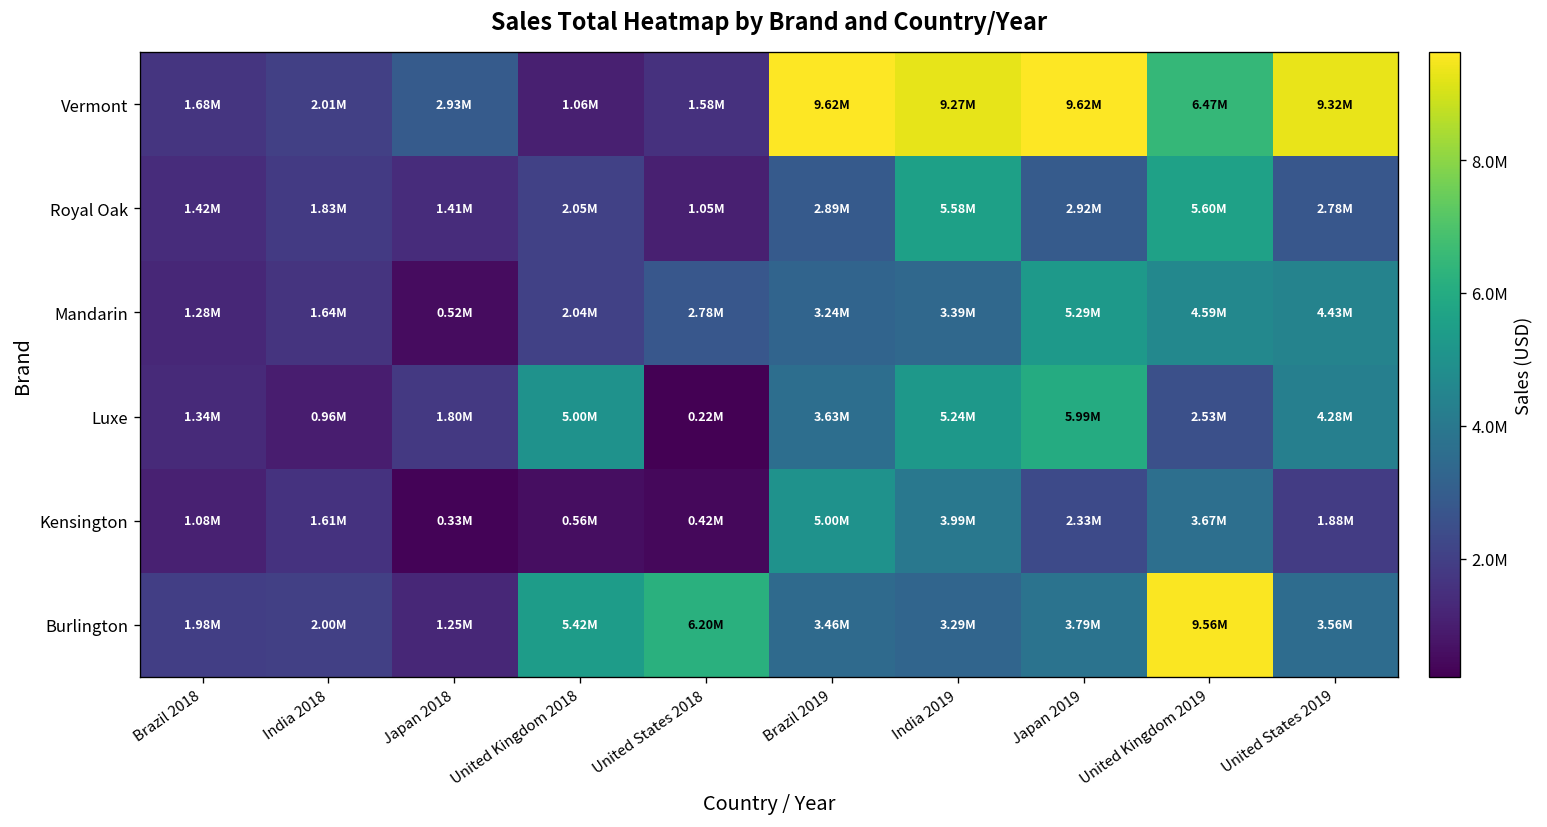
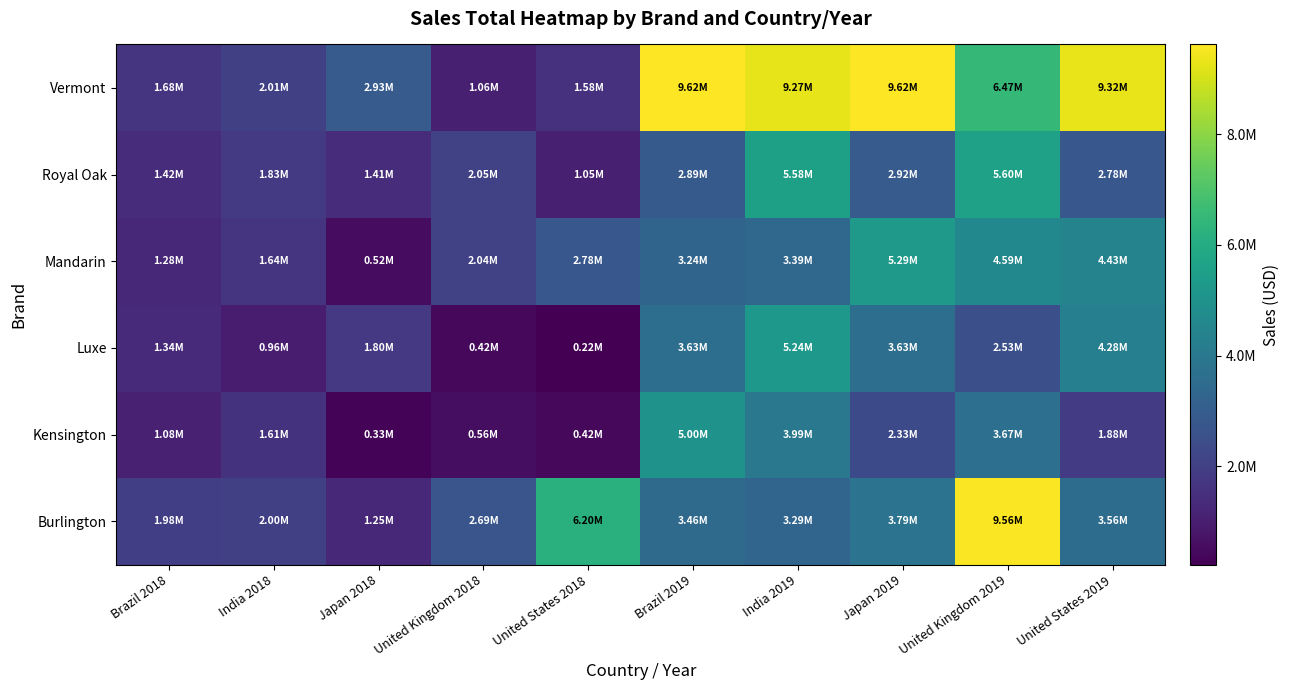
  {
    "Vermont": {
      "Brazil 2018": "1.68M",
      "India 2018": "2.01M",
      "Japan 2018": "2.93M",
      "United Kingdom 2018": "1.06M",
      "United States 2018": "1.58M",
      "Brazil 2019": "9.62M",
      "India 2019": "9.27M",
      "Japan 2019": "9.62M",
      "United Kingdom 2019": "6.47M",
      "United States 2019": "9.32M"
    },
    "Royal Oak": {
      "Brazil 2018": "1.42M",
      "India 2018": "1.83M",
      "Japan 2018": "1.41M",
      "United Kingdom 2018": "2.05M",
      "United States 2018": "1.05M",
      "Brazil 2019": "2.89M",
      "India 2019": "5.58M",
      "Japan 2019": "2.92M",
      "United Kingdom 2019": "5.60M",
      "United States 2019": "2.78M"
    },
    "Mandarin": {
      "Brazil 2018": "1.28M",
      "India 2018": "1.64M",
      "Japan 2018": "0.52M",
      "United Kingdom 2018": "2.04M",
      "United States 2018": "2.78M",
      "Brazil 2019": "3.24M",
      "India 2019": "3.39M",
      "Japan 2019": "5.29M",
      "United Kingdom 2019": "4.59M",
      "United States 2019": "4.43M"
    },
    "Luxe": {
      "Brazil 2018": "1.34M",
      "India 2018": "0.96M",
      "Japan 2018": "1.80M",
-     "United Kingdom 2018": "5.00M",
+     "United Kingdom 2018": "0.42M",
      "United States 2018": "0.22M",
      "Brazil 2019": "3.63M",
      "India 2019": "5.24M",
-     "Japan 2019": "5.99M",
+     "Japan 2019": "3.63M",
      "United Kingdom 2019": "2.53M",
      "United States 2019": "4.28M"
    },
    "Kensington": {
      "Brazil 2018": "1.08M",
      "India 2018": "1.61M",
      "Japan 2018": "0.33M",
      "United Kingdom 2018": "0.56M",
      "United States 2018": "0.42M",
      "Brazil 2019": "5.00M",
      "India 2019": "3.99M",
      "Japan 2019": "2.33M",
      "United Kingdom 2019": "3.67M",
      "United States 2019": "1.88M"
    },
    "Burlington": {
      "Brazil 2018": "1.98M",
      "India 2018": "2.00M",
      "Japan 2018": "1.25M",
-     "United Kingdom 2018": "5.42M",
+     "United Kingdom 2018": "2.69M",
      "United States 2018": "6.20M",
      "Brazil 2019": "3.46M",
      "India 2019": "3.29M",
      "Japan 2019": "3.79M",
      "United Kingdom 2019": "9.56M",
      "United States 2019": "3.56M"
    }
  }
